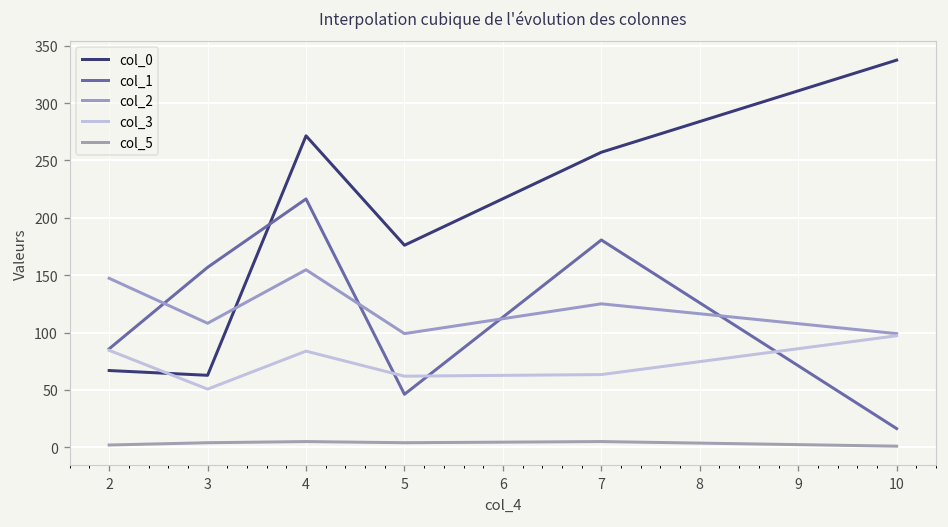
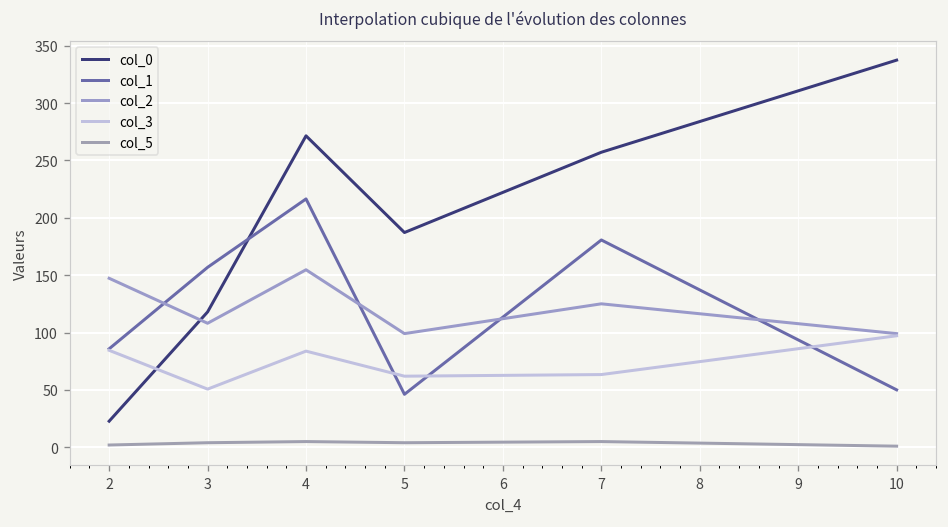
  {
    "col_0": {
-     "2": 70,
-     "3": 60,
+     "2": 20,
+     "3": 120,
      "4": 270,
-     "5": 180,
+     "5": 190,
      "7": 260,
      "10": 340
    },
    "col_1": {
      "3": 160,
      "4": 220,
      "5": 50,
      "7": 180,
-     "10": 20
+     "10": 50
    }
  }
